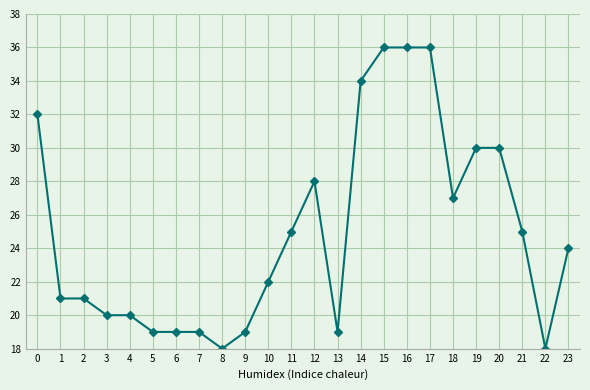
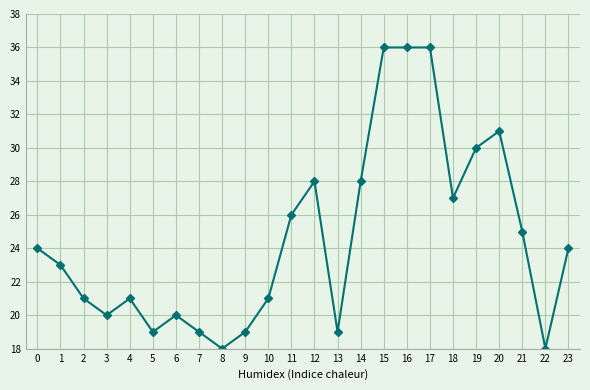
  {
-   "0": 32,
-   "1": 21,
+   "0": 24,
+   "1": 23,
    "2": 21,
    "3": 20,
-   "4": 20,
+   "4": 21,
    "5": 19,
-   "6": 19,
+   "6": 20,
    "7": 19,
    "8": 18,
    "9": 19,
-   "10": 22,
-   "11": 25,
+   "10": 21,
+   "11": 26,
    "12": 28,
    "13": 19,
-   "14": 34,
+   "14": 28,
    "15": 36,
    "16": 36,
    "17": 36,
    "18": 27,
    "19": 30,
-   "20": 30,
+   "20": 31,
    "21": 25,
    "22": 18,
    "23": 24
  }
